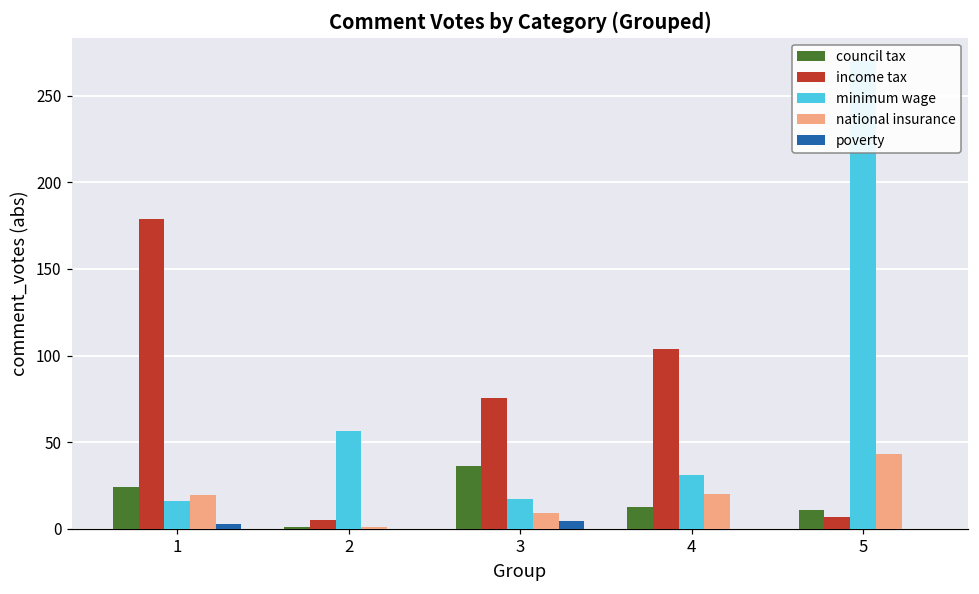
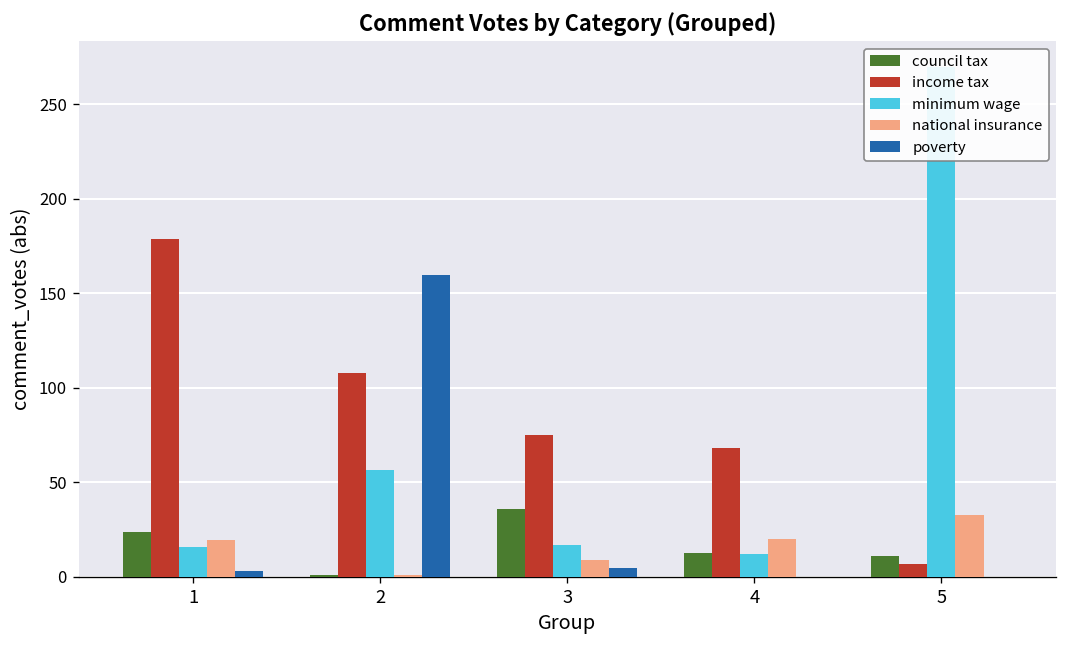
  {
    "council tax": {
      "1": 24,
      "3": 36,
      "4": 13,
      "5": 11
    },
    "income tax": {
      "1": 179,
-     "2": 5,
+     "2": 108,
      "3": 75,
-     "4": 104,
+     "4": 68,
      "5": 7
    },
    "minimum wage": {
      "1": 16,
      "2": 57,
      "3": 17,
-     "4": 31
+     "4": 12
    },
    "national insurance": {
      "1": 19,
      "3": 9,
      "4": 20,
-     "5": 43
+     "5": 33
    },
    "poverty": {
      "1": 3,
-     "2": 0,
+     "2": 160,
      "3": 5,
      "4": 0,
      "5": 0
    }
  }
